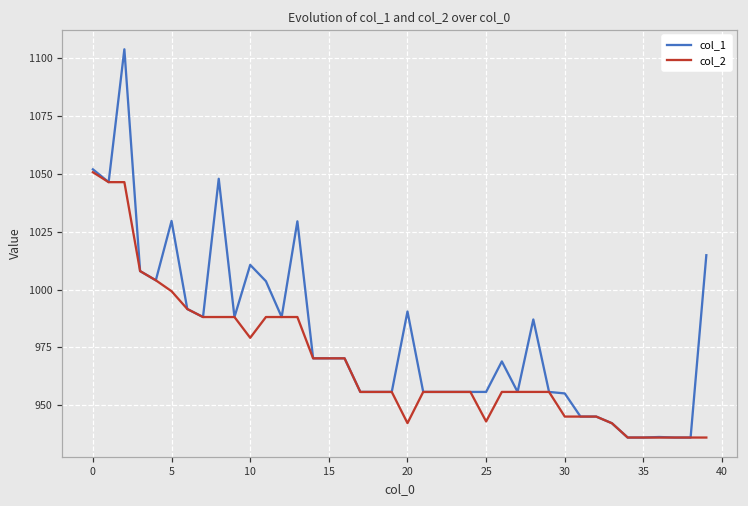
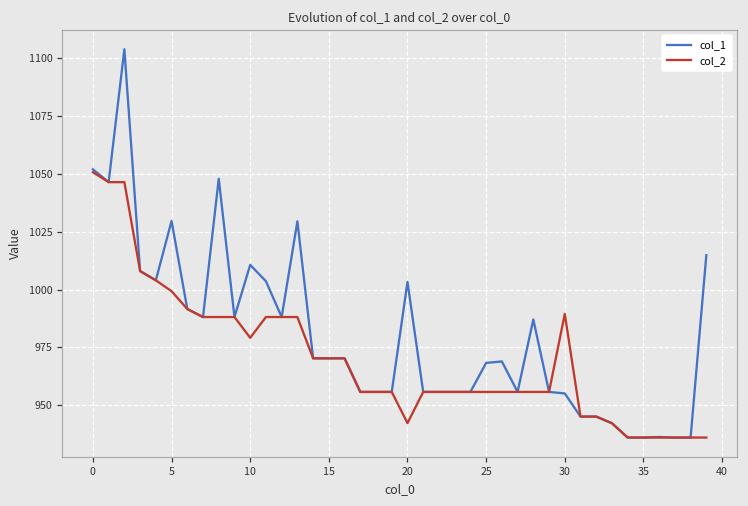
  {
    "col_1": {
      "0": 1052,
      "5": 1030,
      "10": 1011,
-     "20": 991,
-     "25": 956,
+     "20": 1003,
+     "25": 968,
      "30": 955
    },
    "col_2": {
      "0": 1051,
      "5": 999,
      "10": 979,
      "20": 942,
-     "25": 943,
-     "30": 945
+     "25": 956,
+     "30": 989
    }
  }
